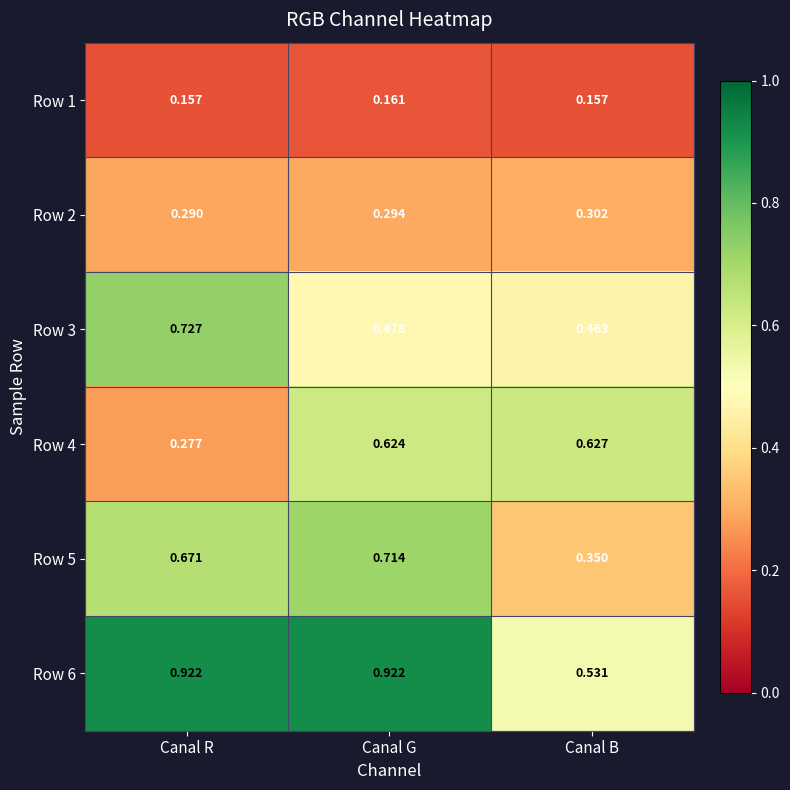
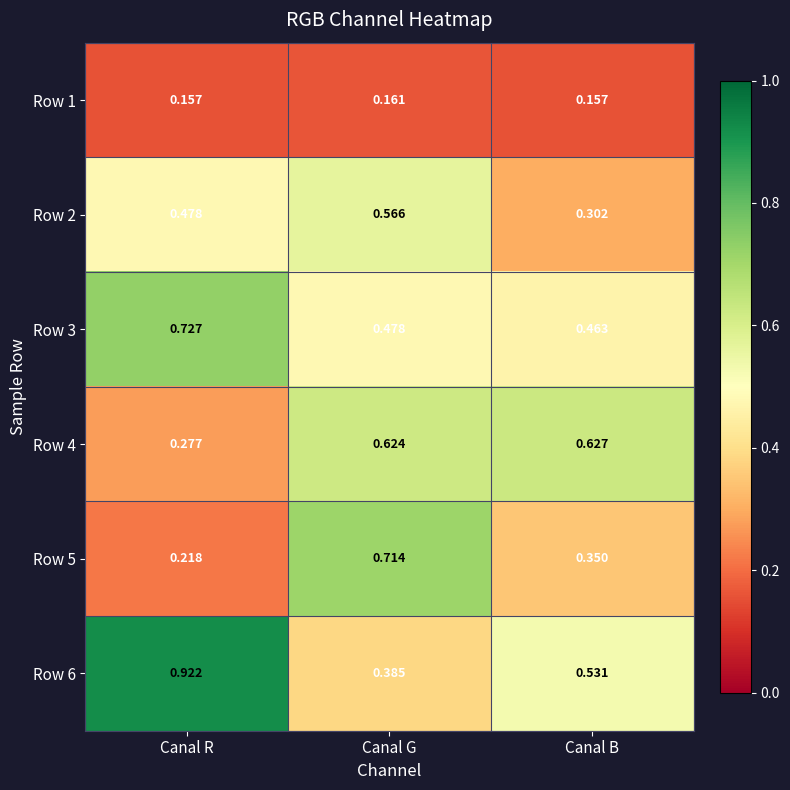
  {
    "Row 1": {
      "Canal R": 0.157,
      "Canal G": 0.161,
      "Canal B": 0.157
    },
    "Row 2": {
-     "Canal R": 0.290,
-     "Canal G": 0.294,
+     "Canal R": 0.478,
+     "Canal G": 0.566,
      "Canal B": 0.302
    },
    "Row 3": {
      "Canal R": 0.727,
      "Canal G": 0.478,
      "Canal B": 0.463
    },
    "Row 4": {
      "Canal R": 0.277,
      "Canal G": 0.624,
      "Canal B": 0.627
    },
    "Row 5": {
-     "Canal R": 0.671,
+     "Canal R": 0.218,
      "Canal G": 0.714,
      "Canal B": 0.350
    },
    "Row 6": {
      "Canal R": 0.922,
-     "Canal G": 0.922,
+     "Canal G": 0.385,
      "Canal B": 0.531
    }
  }
